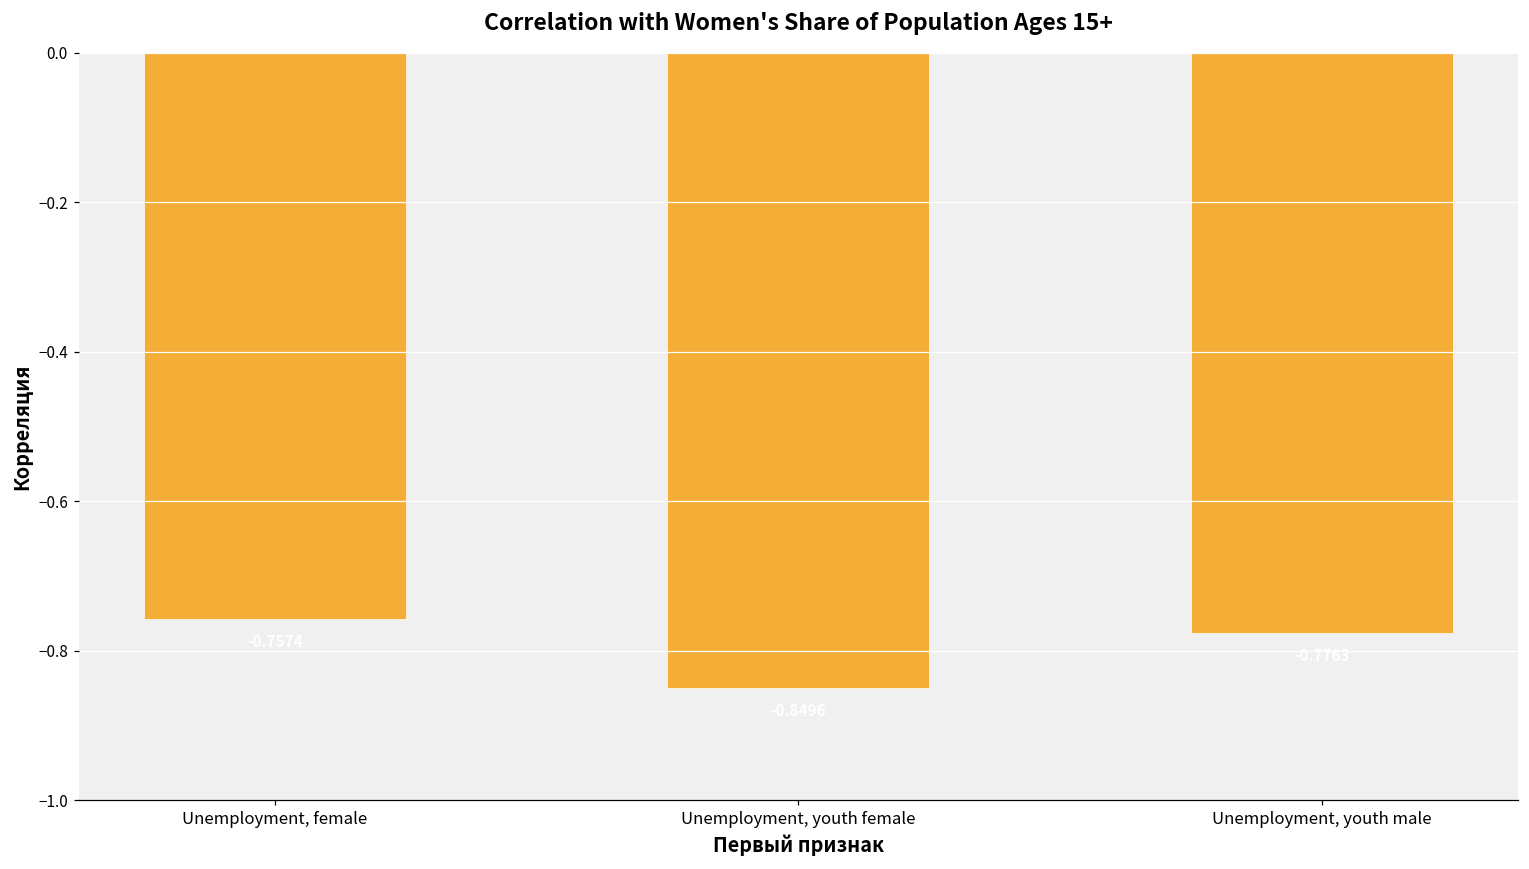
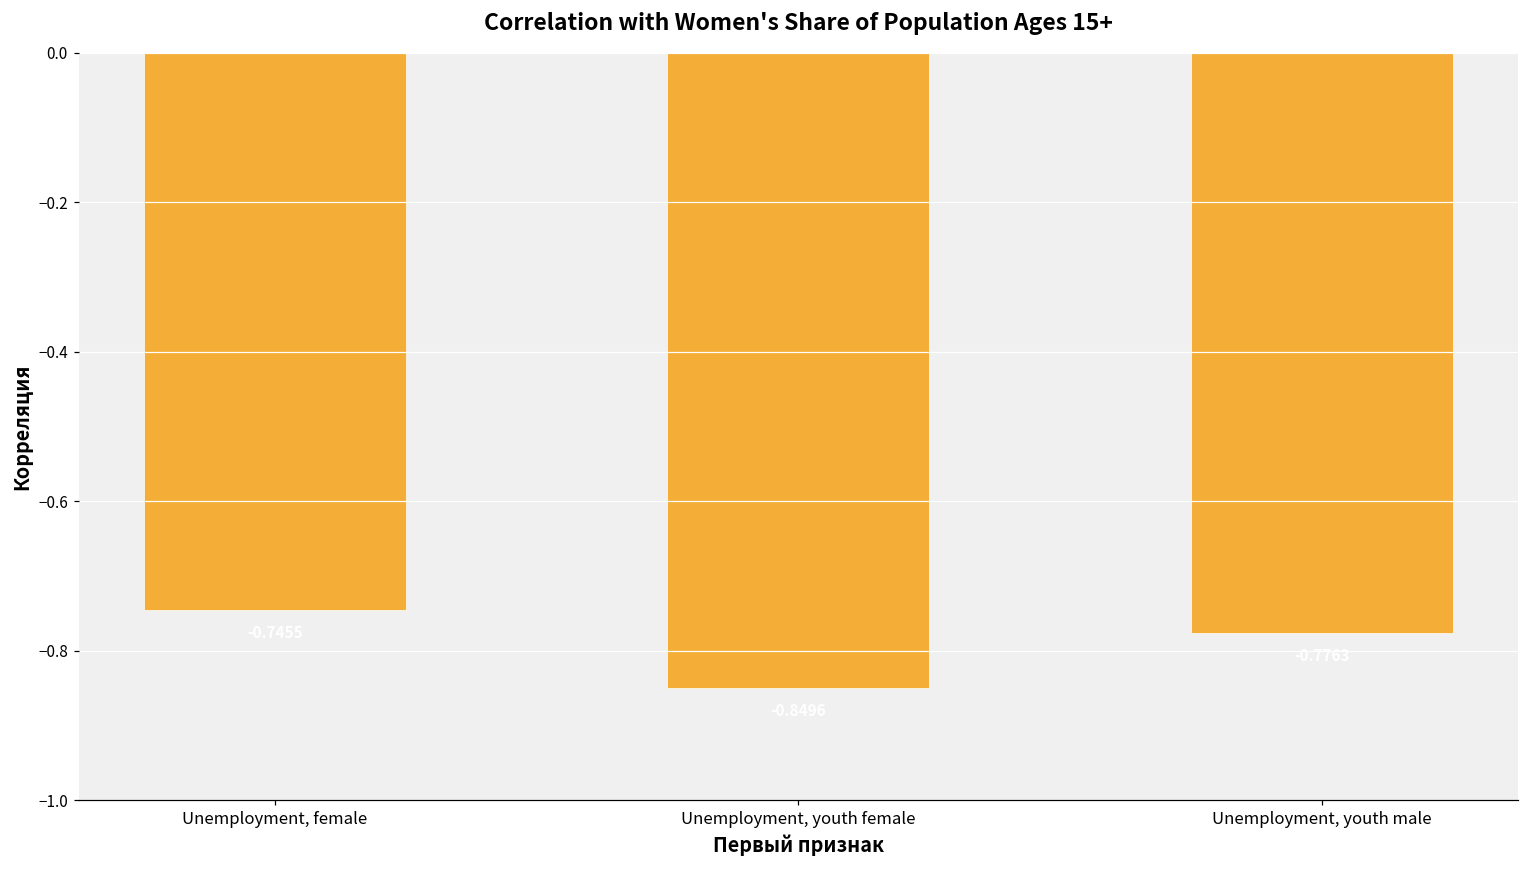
  {
-   "Unemployment, female": -0.76,
+   "Unemployment, female": -0.75,
    "Unemployment, youth female": -0.85,
    "Unemployment, youth male": -0.78
  }
